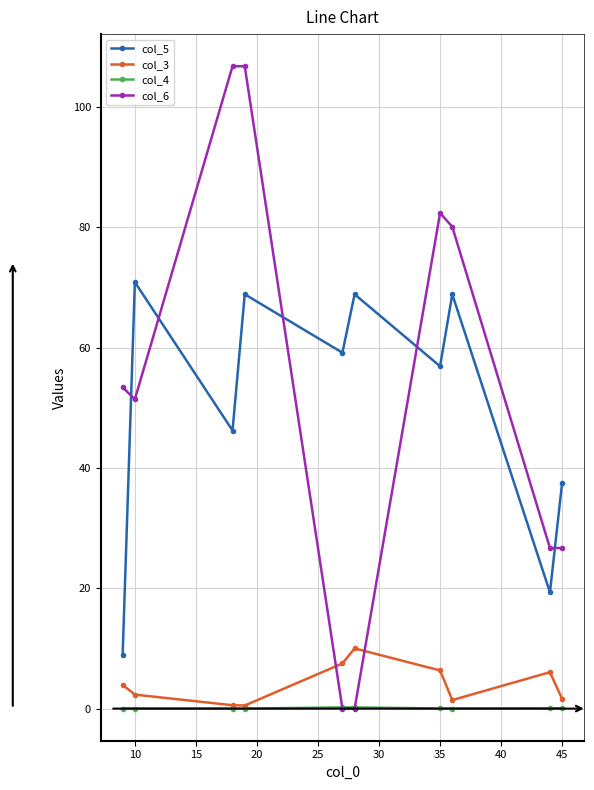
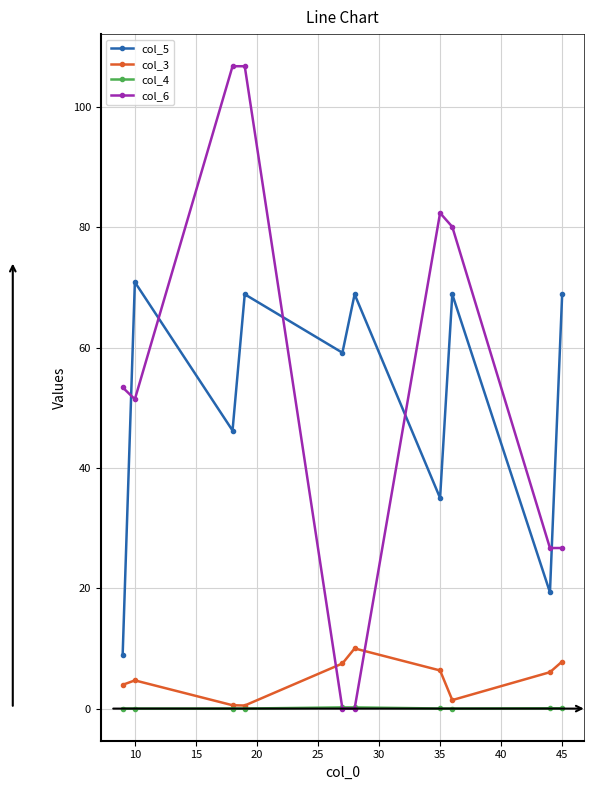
  {
    "col_5": {
      "10": 71,
-     "35": 57,
-     "45": 38
+     "35": 35,
+     "45": 69
    },
    "col_3": {
-     "10": 2,
+     "10": 5,
      "35": 6,
-     "45": 2
+     "45": 8
    },
    "col_4": {
      "10": 0,
      "35": 0,
      "45": 0
    },
    "col_6": {
      "10": 51,
      "35": 82,
      "45": 27
    }
  }
